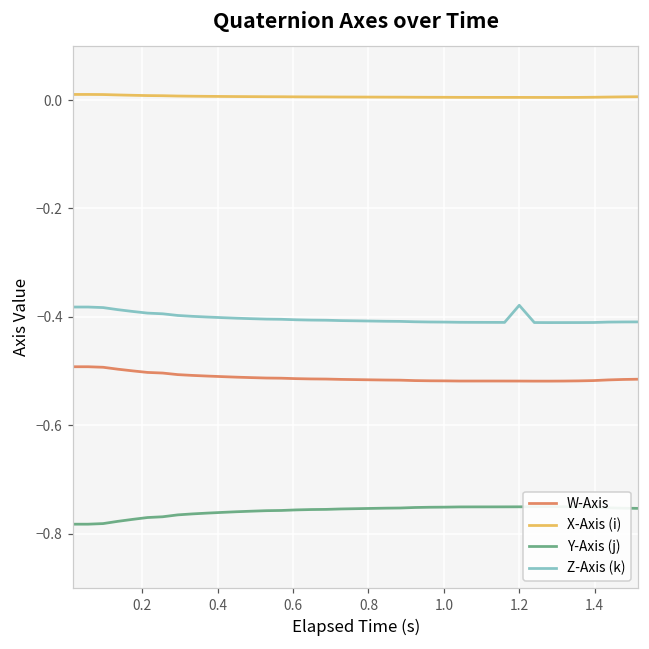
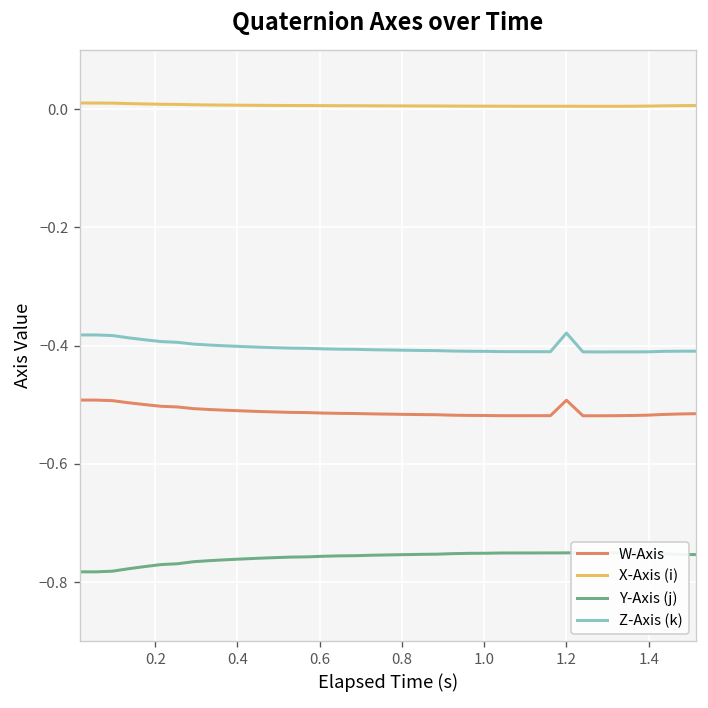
  {
    "W-Axis": {
-     "1.2": -0.52
+     "1.2": -0.49
    },
    "X-Axis (i)": {
      "1.2": 0.00
    },
    "Y-Axis (j)": {
      "1.2": -0.75
    },
    "Z-Axis (k)": {
      "1.2": -0.38
    }
  }
